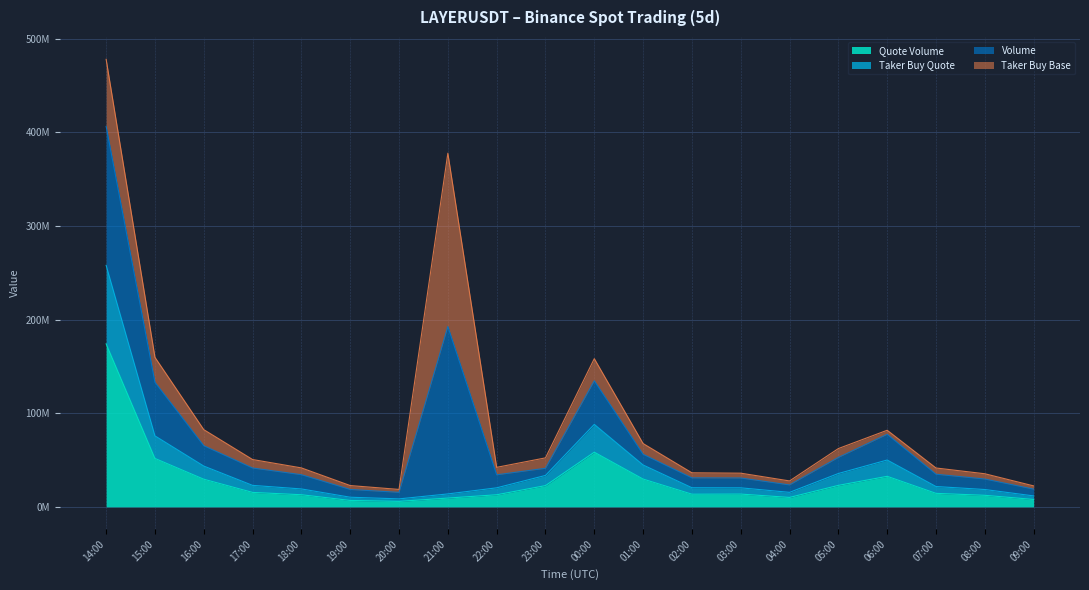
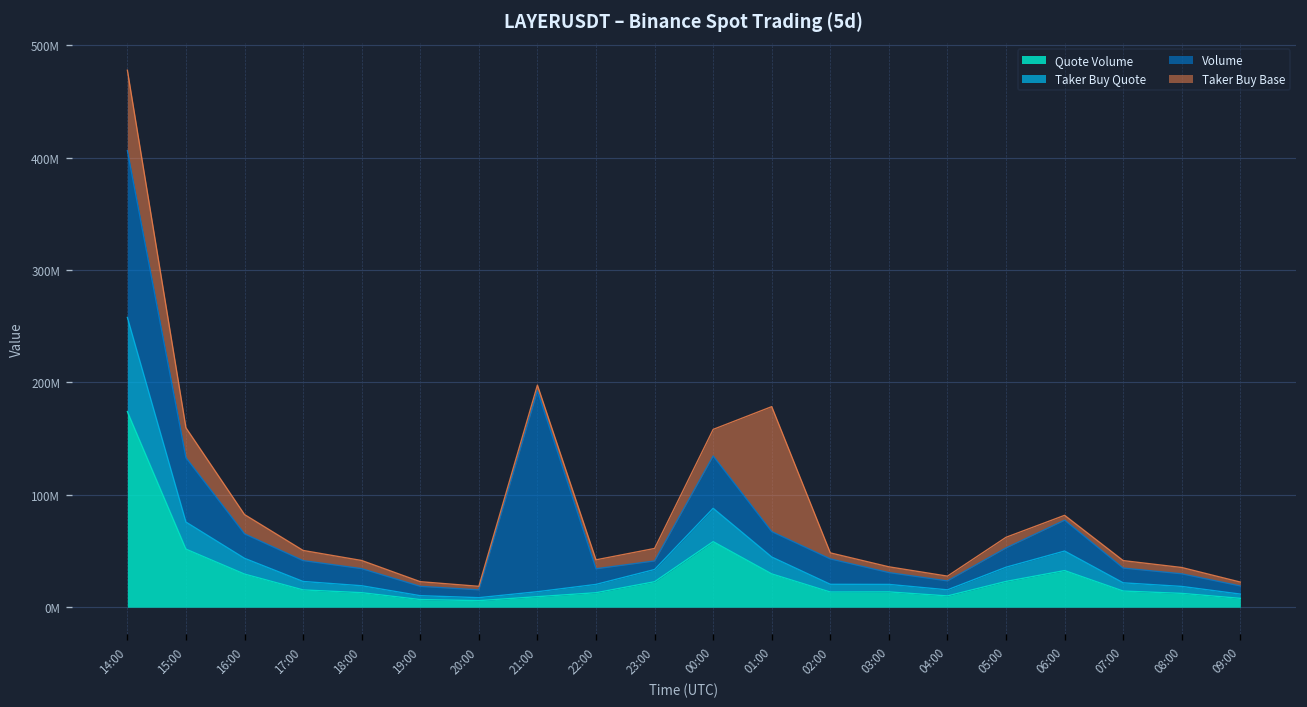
  {
    "Volume": {
      "14:00": 150000000,
      "15:00": 60000000,
      "16:00": 20000000,
      "17:00": 20000000,
      "18:00": 20000000,
      "19:00": 10000000,
      "20:00": 10000000,
      "21:00": 180000000,
      "22:00": 10000000,
      "23:00": 10000000,
      "00:00": 50000000,
-     "01:00": 10000000,
-     "02:00": 10000000,
+     "01:00": 20000000,
+     "02:00": 20000000,
      "03:00": 10000000,
      "04:00": 10000000,
      "05:00": 20000000,
      "06:00": 30000000,
      "07:00": 10000000,
      "08:00": 10000000,
      "09:00": 10000000
    },
    "Taker Buy Base": {
      "14:00": 70000000,
      "15:00": 30000000,
      "16:00": 20000000,
      "17:00": 10000000,
      "18:00": 10000000,
      "19:00": 0,
      "20:00": 0,
-     "21:00": 190000000,
+     "21:00": 10000000,
      "22:00": 10000000,
      "23:00": 10000000,
      "00:00": 20000000,
-     "01:00": 10000000,
+     "01:00": 110000000,
      "02:00": 10000000,
      "03:00": 10000000,
      "04:00": 0,
      "05:00": 10000000,
      "06:00": 0,
      "07:00": 10000000,
      "08:00": 10000000,
      "09:00": 0
    }
  }
